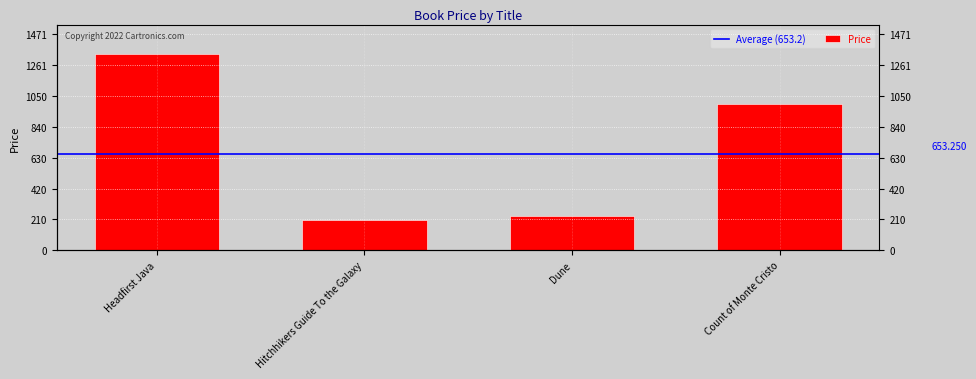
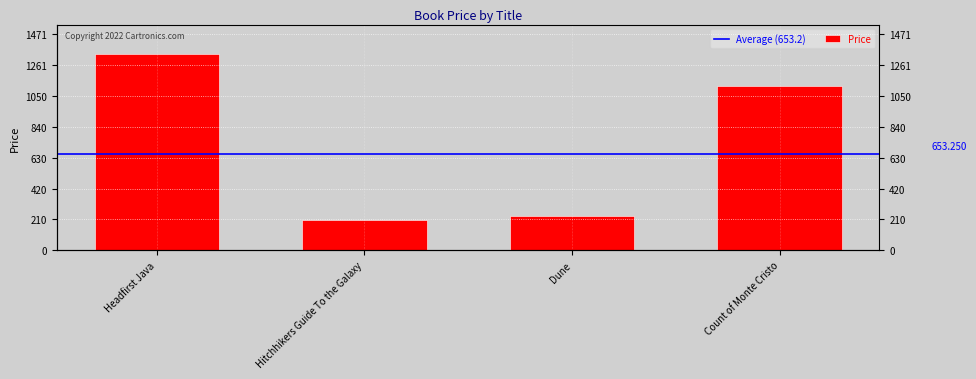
  {
    "Hitchhikers Guide To the Galaxy": 210,
    "Dune": 240,
-   "Count of Monte Cristo": 1000
+   "Count of Monte Cristo": 1120
  }
